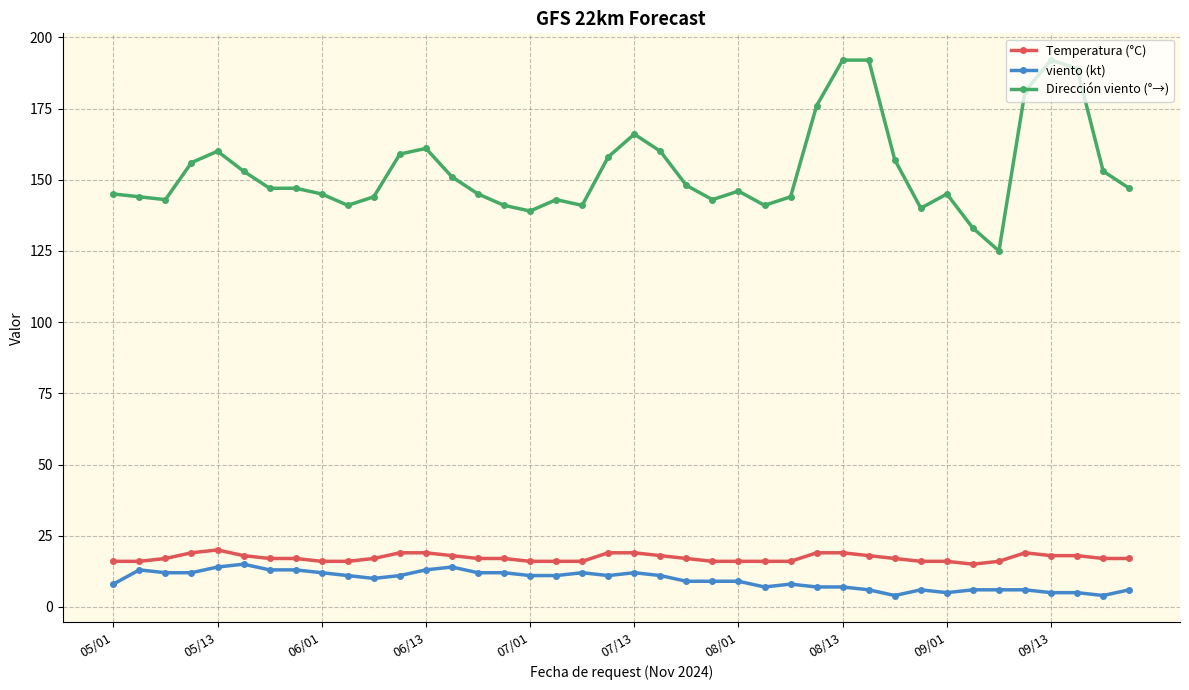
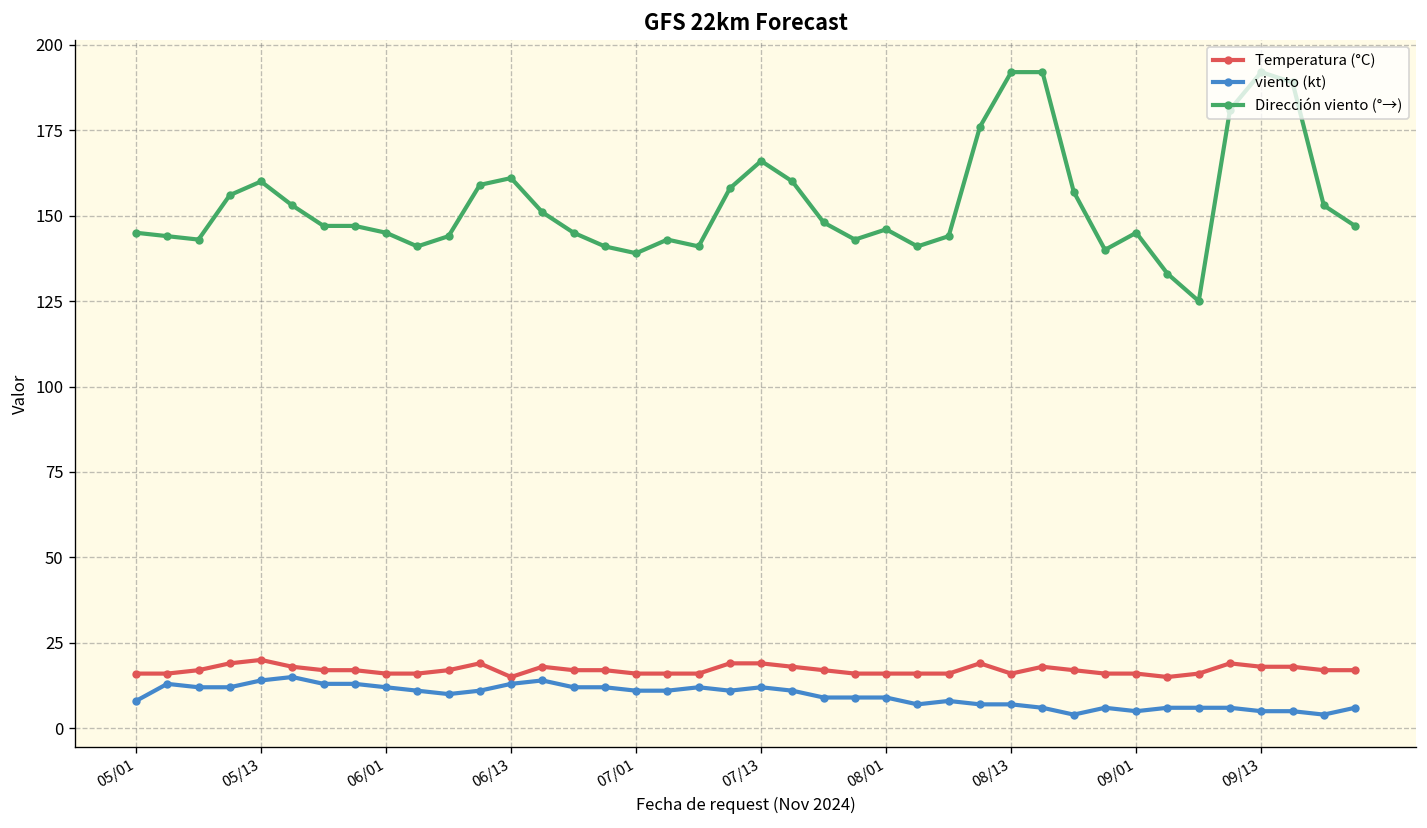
  {
    "Temperatura (°C)": {
      "05/01": 16,
      "05/13": 20,
      "06/01": 16,
-     "06/13": 19,
+     "06/13": 15,
      "07/01": 16,
      "07/13": 19,
      "08/01": 16,
-     "08/13": 19,
+     "08/13": 16,
      "09/01": 16,
      "09/13": 18
    },
    "viento (kt)": {
      "05/01": 8,
      "05/13": 14,
      "06/01": 12,
      "06/13": 13,
      "07/01": 11,
      "07/13": 12,
      "08/01": 9,
      "08/13": 7,
      "09/01": 5,
      "09/13": 5
    },
    "Dirección viento (°→)": {
      "05/01": 145,
      "05/13": 160,
      "06/01": 145,
      "06/13": 161,
      "07/01": 139,
      "07/13": 166,
      "08/01": 146,
      "08/13": 192,
      "09/01": 145
    }
  }
